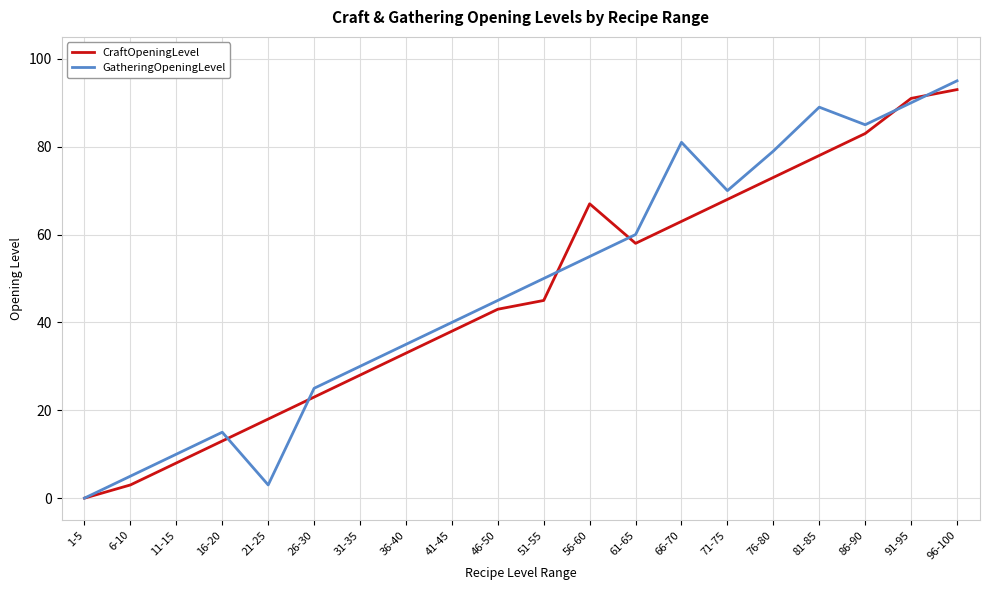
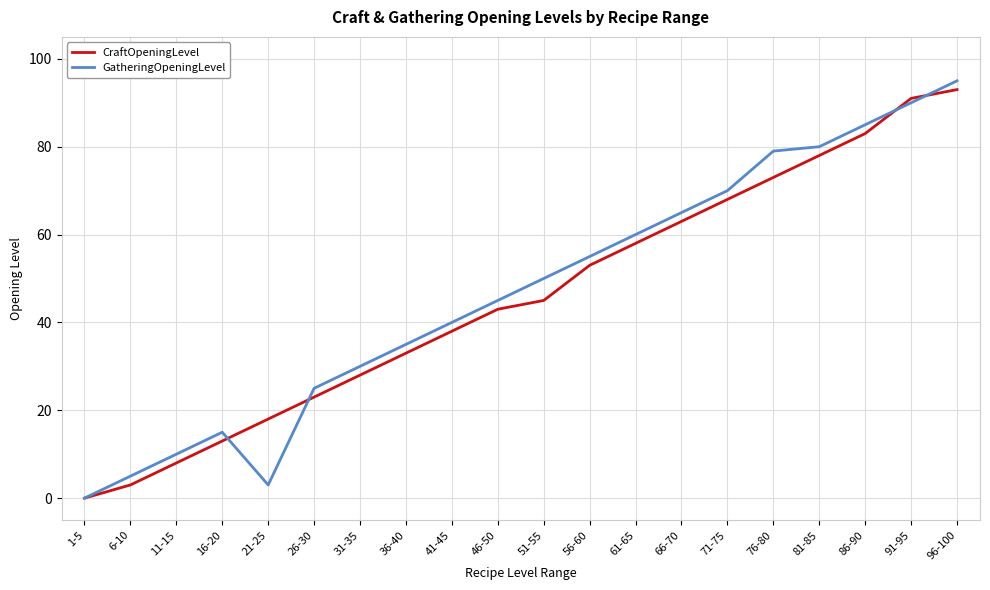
  {
    "CraftOpeningLevel": {
      "6-10": 3,
      "11-15": 8,
      "16-20": 13,
      "21-25": 18,
      "26-30": 23,
      "31-35": 28,
      "36-40": 33,
      "41-45": 38,
      "46-50": 43,
      "51-55": 45,
-     "56-60": 67,
+     "56-60": 53,
      "61-65": 58,
      "66-70": 63,
      "71-75": 68,
      "76-80": 73,
      "81-85": 78,
      "86-90": 83,
      "91-95": 91,
      "96-100": 93
    },
    "GatheringOpeningLevel": {
      "6-10": 5,
      "11-15": 10,
      "16-20": 15,
      "21-25": 3,
      "26-30": 25,
      "31-35": 30,
      "36-40": 35,
      "41-45": 40,
      "46-50": 45,
      "51-55": 50,
      "56-60": 55,
      "61-65": 60,
-     "66-70": 81,
+     "66-70": 65,
      "71-75": 70,
      "76-80": 79,
-     "81-85": 89,
+     "81-85": 80,
      "86-90": 85,
      "91-95": 90,
      "96-100": 95
    }
  }
